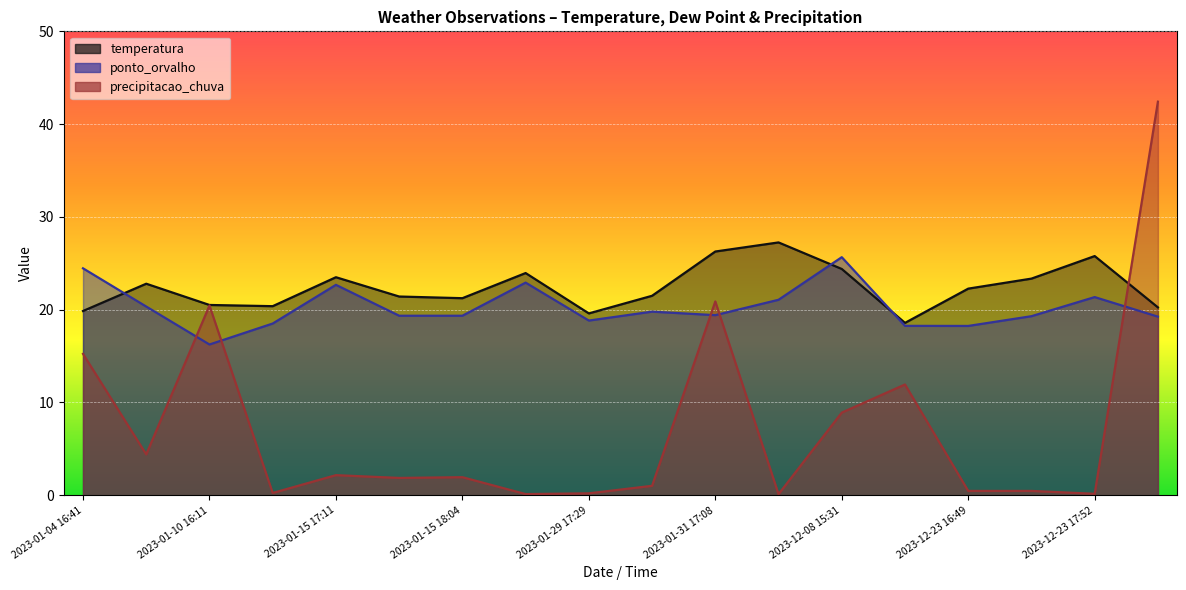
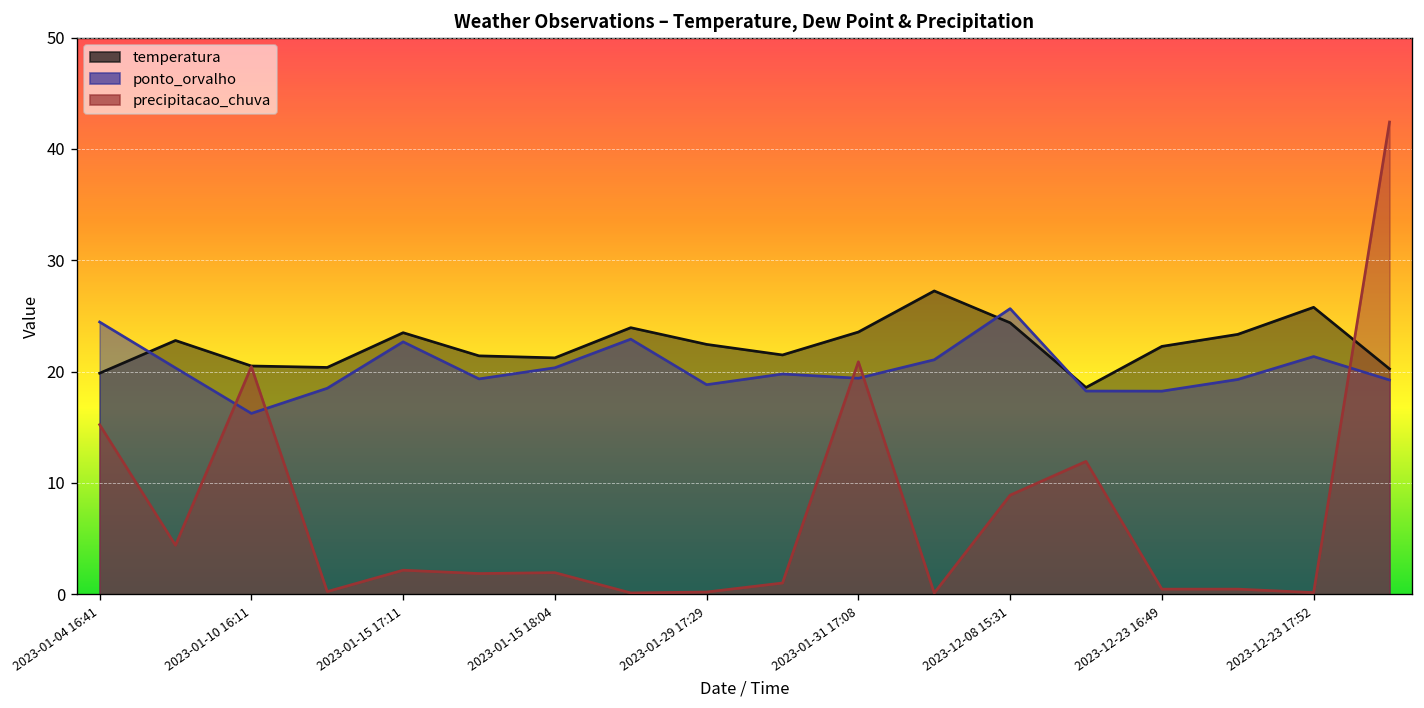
  {
    "temperatura": {
      "2023-01-04 16:41": 20,
      "2023-01-15 17:11": 24,
      "2023-01-15 18:04": 21,
-     "2023-01-29 17:29": 20,
-     "2023-01-31 17:08": 26,
+     "2023-01-29 17:29": 22,
+     "2023-01-31 17:08": 24,
      "2023-12-08 15:31": 24,
      "2023-12-23 16:49": 22,
      "2023-12-23 17:52": 26
    },
    "ponto_orvalho": {
      "2023-01-04 16:41": 24,
      "2023-01-10 16:11": 16,
      "2023-01-15 17:11": 23,
-     "2023-01-15 18:04": 19,
+     "2023-01-15 18:04": 20,
      "2023-01-29 17:29": 19,
      "2023-01-31 17:08": 19,
      "2023-12-08 15:31": 26,
      "2023-12-23 16:49": 18,
      "2023-12-23 17:52": 21
    },
    "precipitacao_chuva": {
      "2023-01-04 16:41": 15,
      "2023-01-15 17:11": 2,
      "2023-01-15 18:04": 2,
      "2023-01-29 17:29": 0,
      "2023-01-31 17:08": 21,
      "2023-12-08 15:31": 9,
      "2023-12-23 16:49": 0,
      "2023-12-23 17:52": 0
    }
  }
